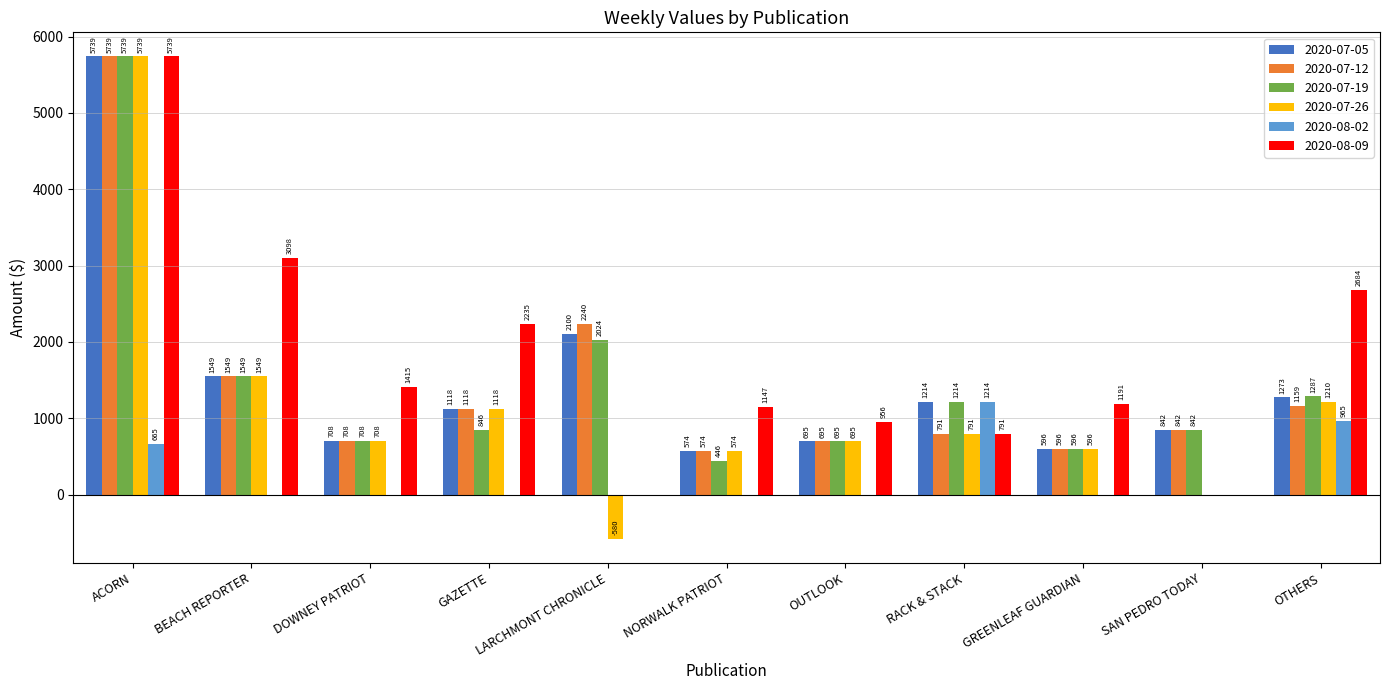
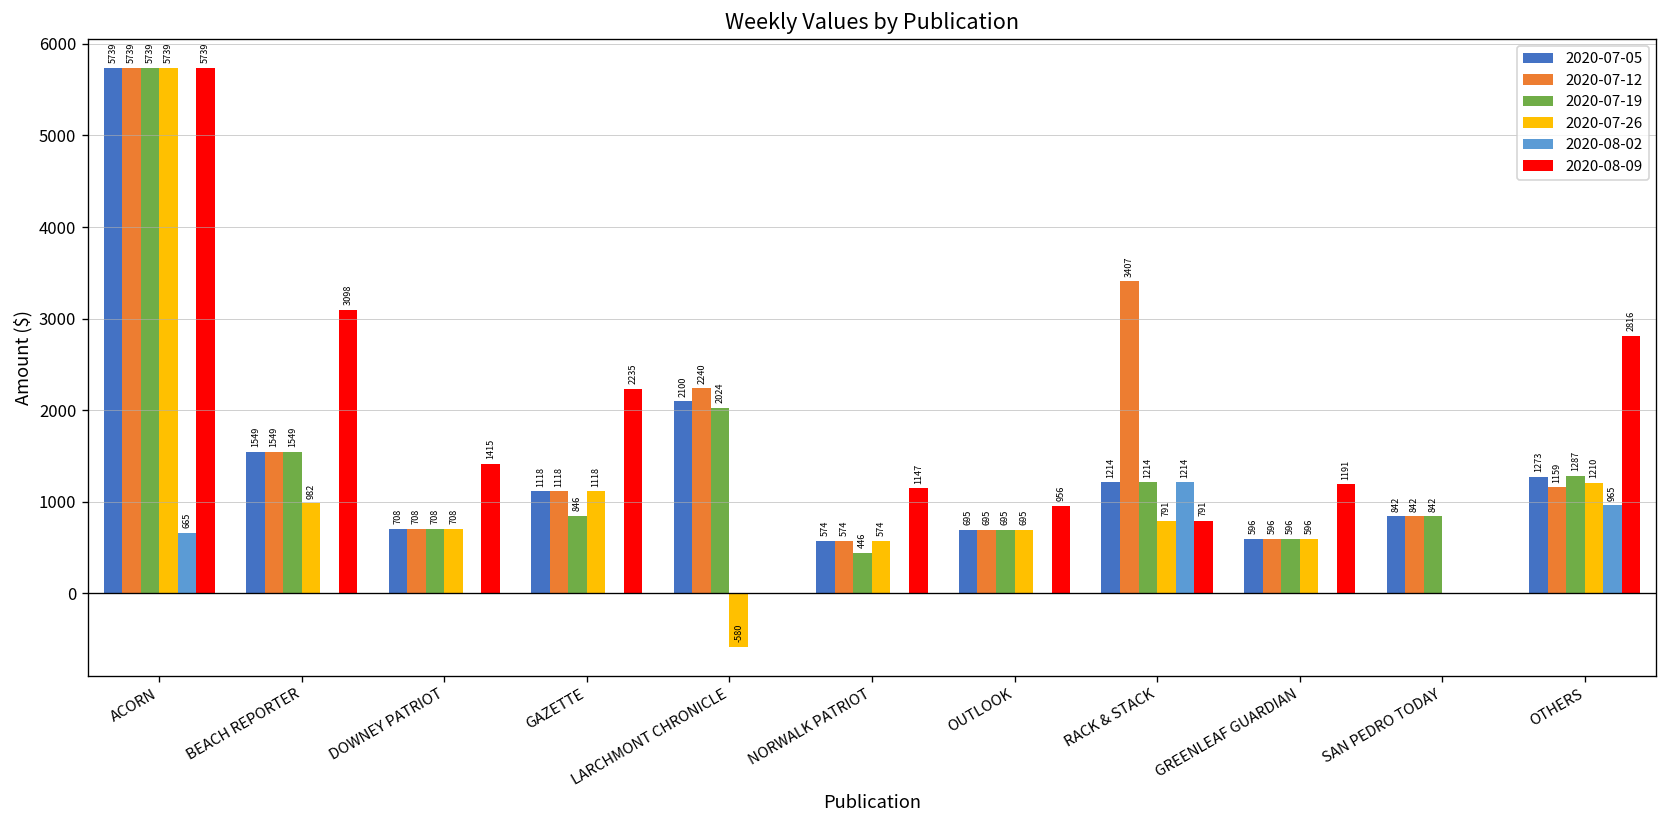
  {
    "2020-07-12": {
      "ACORN": 5739,
      "BEACH REPORTER": 1549,
      "DOWNEY PATRIOT": 708,
      "GAZETTE": 1118,
      "LARCHMONT CHRONICLE": 2240,
      "NORWALK PATRIOT": 574,
      "OUTLOOK": 695,
-     "RACK & STACK": 791,
+     "RACK & STACK": 3407,
      "GREENLEAF GUARDIAN": 596,
      "SAN PEDRO TODAY": 842,
      "OTHERS": 1159
    },
    "2020-07-19": {
      "ACORN": 5739,
      "BEACH REPORTER": 1549,
      "DOWNEY PATRIOT": 708,
      "GAZETTE": 846,
      "LARCHMONT CHRONICLE": 2024,
      "NORWALK PATRIOT": 446,
      "OUTLOOK": 695,
      "RACK & STACK": 1214,
      "GREENLEAF GUARDIAN": 596,
      "SAN PEDRO TODAY": 842,
      "OTHERS": 1287
    },
    "2020-07-26": {
      "ACORN": 5739,
-     "BEACH REPORTER": 1549,
+     "BEACH REPORTER": 982,
      "DOWNEY PATRIOT": 708,
      "GAZETTE": 1118,
      "LARCHMONT CHRONICLE": -580,
      "NORWALK PATRIOT": 574,
      "OUTLOOK": 695,
      "RACK & STACK": 791,
      "GREENLEAF GUARDIAN": 596,
      "OTHERS": 1210
    },
    "2020-08-09": {
      "ACORN": 5739,
      "BEACH REPORTER": 3098,
      "DOWNEY PATRIOT": 1415,
      "GAZETTE": 2235,
      "NORWALK PATRIOT": 1147,
      "OUTLOOK": 956,
      "RACK & STACK": 791,
      "GREENLEAF GUARDIAN": 1191,
-     "OTHERS": 2684
+     "OTHERS": 2816
    }
  }
